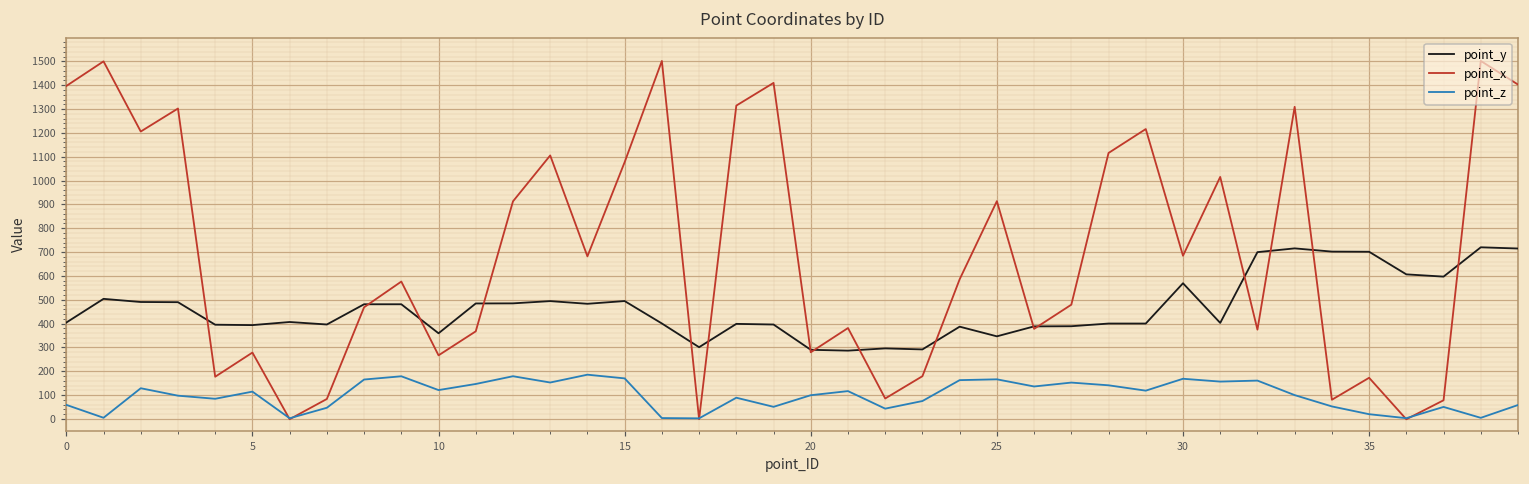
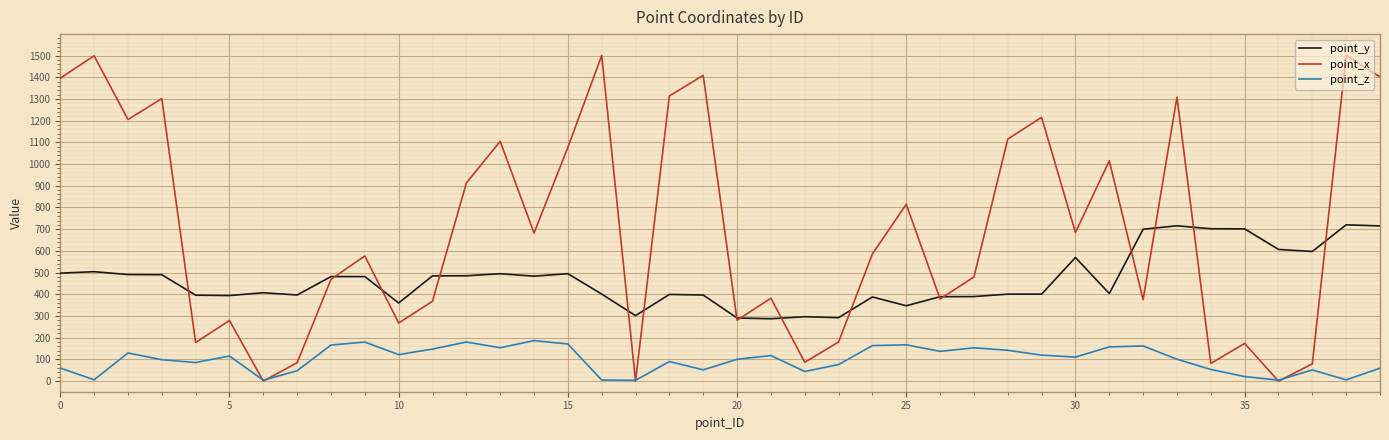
  {
    "point_y": {
-     "0": 400,
+     "0": 500,
      "5": 390,
      "10": 360,
      "15": 490,
      "25": 350,
      "30": 570,
      "35": 700
    },
    "point_x": {
      "0": 1400,
      "5": 280,
      "10": 270,
      "15": 1080,
-     "25": 910,
+     "25": 810,
      "30": 680,
      "35": 170
    },
    "point_z": {
      "0": 60,
      "5": 110,
      "10": 120,
      "15": 170,
      "20": 100,
      "25": 170,
-     "30": 170,
+     "30": 110,
      "35": 20
    }
  }
